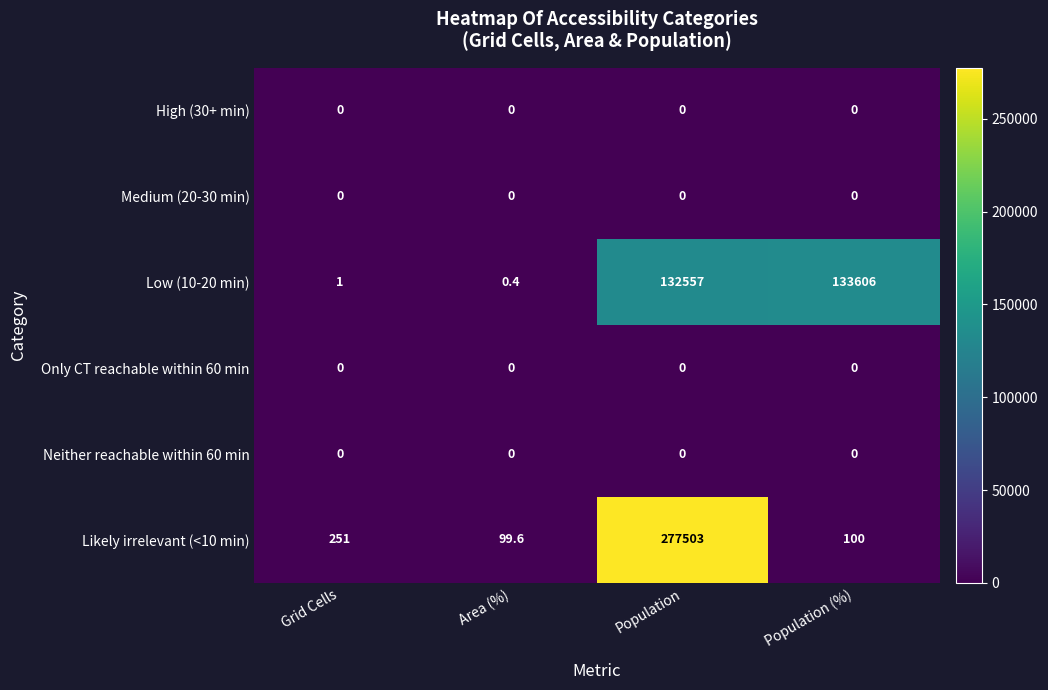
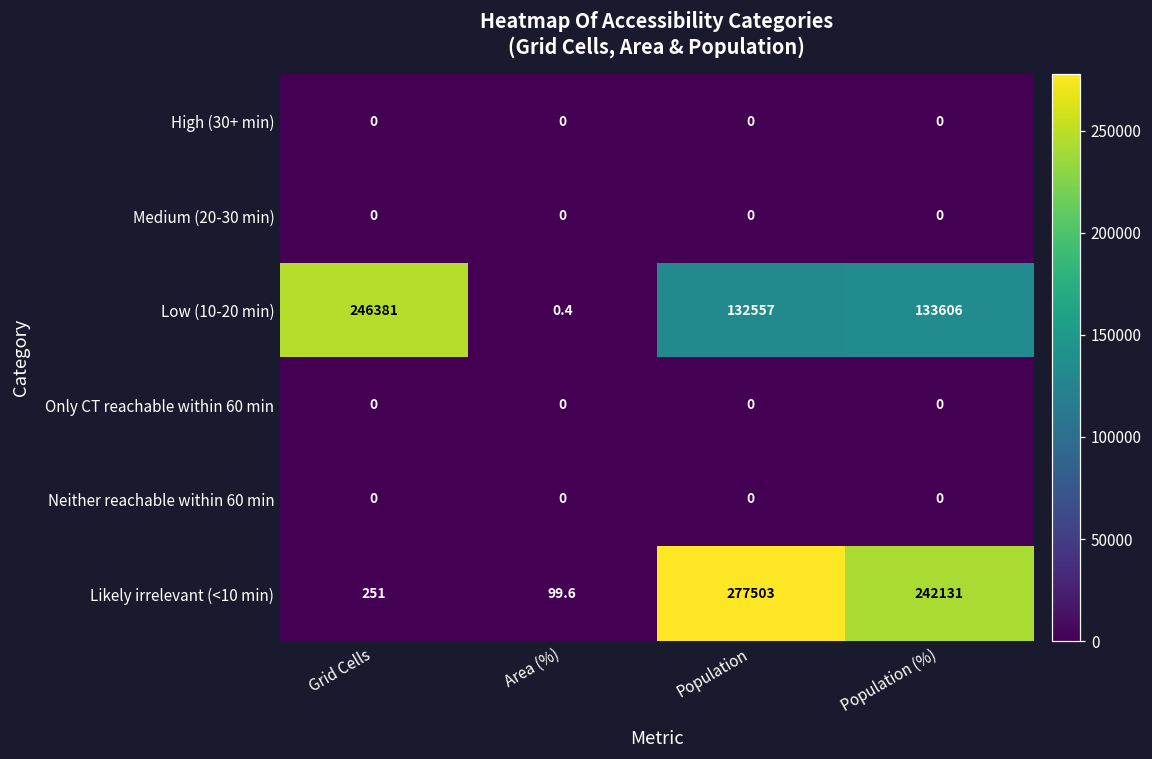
  {
    "High (30+ min)": {
      "Grid Cells": 0,
      "Area (%)": 0,
      "Population": 0,
      "Population (%)": 0
    },
    "Medium (20-30 min)": {
      "Grid Cells": 0,
      "Area (%)": 0,
      "Population": 0,
      "Population (%)": 0
    },
    "Low (10-20 min)": {
-     "Grid Cells": 1,
+     "Grid Cells": 246381,
      "Area (%)": 0.4,
      "Population": 132557,
      "Population (%)": 133606
    },
    "Only CT reachable within 60 min": {
      "Grid Cells": 0,
      "Area (%)": 0,
      "Population": 0,
      "Population (%)": 0
    },
    "Neither reachable within 60 min": {
      "Grid Cells": 0,
      "Area (%)": 0,
      "Population": 0,
      "Population (%)": 0
    },
    "Likely irrelevant (<10 min)": {
      "Grid Cells": 251,
      "Area (%)": 99.6,
      "Population": 277503,
-     "Population (%)": 100
+     "Population (%)": 242131
    }
  }
